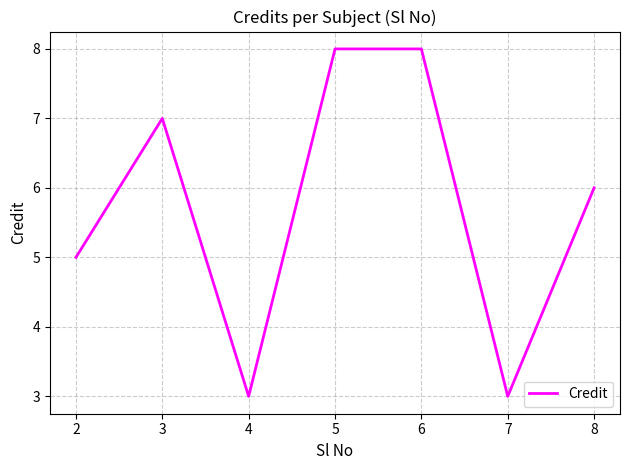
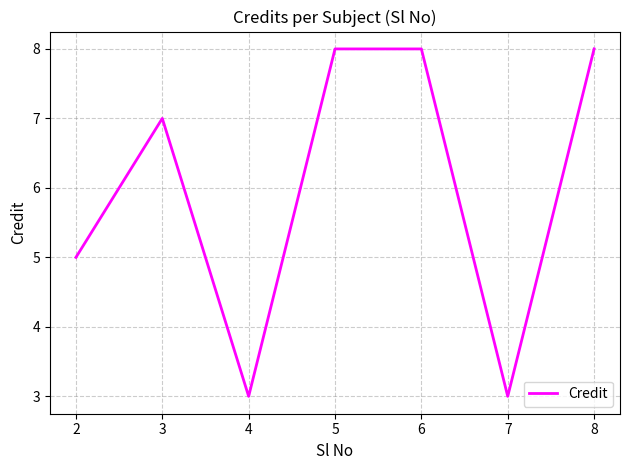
  {
    "2": 5,
    "3": 7,
    "4": 3,
    "5": 8,
    "6": 8,
    "7": 3,
-   "8": 6
+   "8": 8
  }
